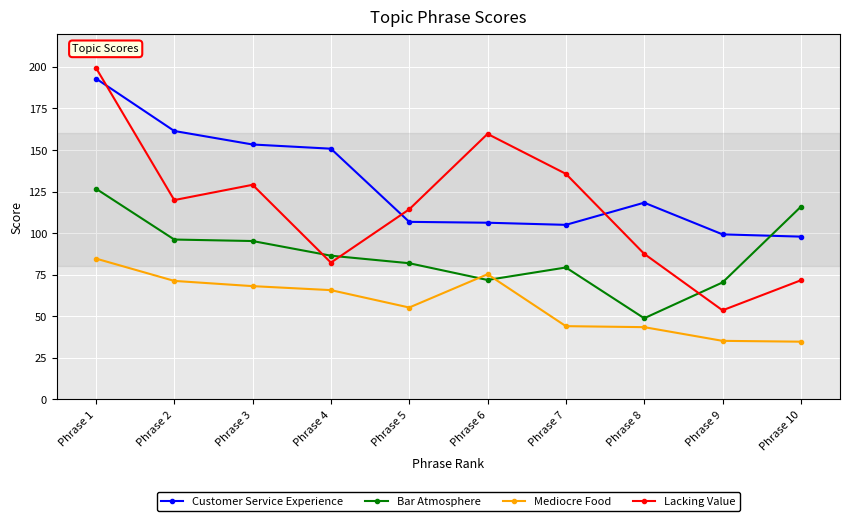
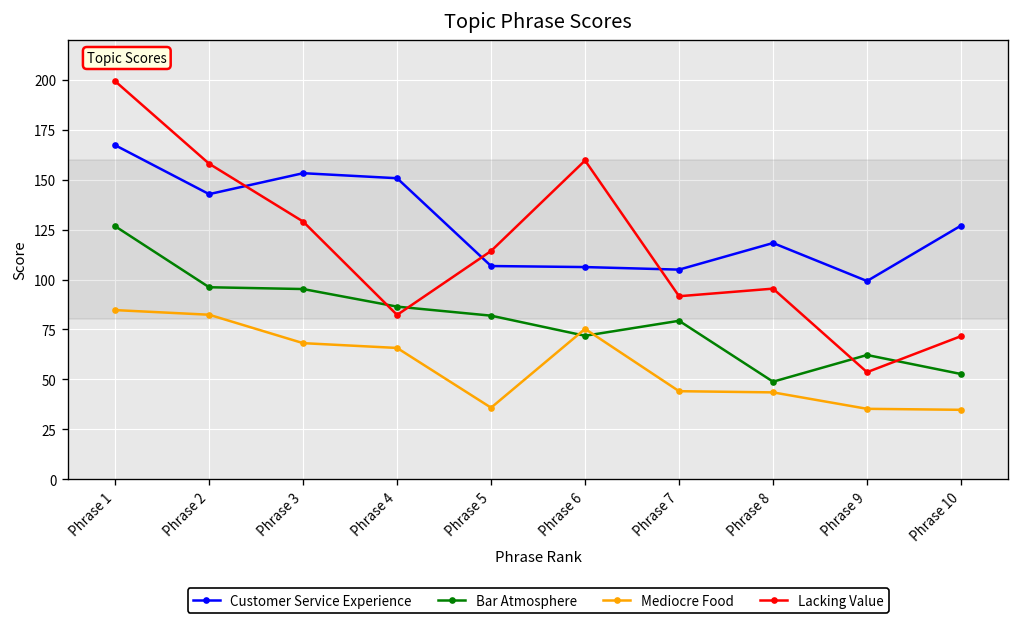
  {
    "Customer Service Experience": {
-     "Phrase 1": 193,
-     "Phrase 2": 161,
+     "Phrase 1": 167,
+     "Phrase 2": 143,
      "Phrase 3": 153,
      "Phrase 4": 151,
      "Phrase 5": 107,
      "Phrase 6": 106,
      "Phrase 7": 105,
      "Phrase 8": 118,
      "Phrase 9": 99,
-     "Phrase 10": 98
+     "Phrase 10": 127
    },
    "Bar Atmosphere": {
      "Phrase 1": 127,
      "Phrase 2": 96,
      "Phrase 3": 95,
      "Phrase 4": 86,
      "Phrase 5": 82,
      "Phrase 6": 72,
      "Phrase 7": 79,
      "Phrase 8": 49,
-     "Phrase 9": 70,
-     "Phrase 10": 116
+     "Phrase 9": 62,
+     "Phrase 10": 53
    },
    "Mediocre Food": {
      "Phrase 1": 85,
-     "Phrase 2": 71,
+     "Phrase 2": 82,
      "Phrase 3": 68,
      "Phrase 4": 66,
-     "Phrase 5": 55,
+     "Phrase 5": 36,
      "Phrase 6": 75,
      "Phrase 7": 44,
      "Phrase 8": 43,
      "Phrase 9": 35,
      "Phrase 10": 35
    },
    "Lacking Value": {
      "Phrase 1": 199,
-     "Phrase 2": 120,
+     "Phrase 2": 158,
      "Phrase 3": 129,
      "Phrase 4": 82,
      "Phrase 5": 114,
      "Phrase 6": 160,
-     "Phrase 7": 136,
-     "Phrase 8": 88,
+     "Phrase 7": 92,
+     "Phrase 8": 95,
      "Phrase 9": 54,
      "Phrase 10": 72
    }
  }
